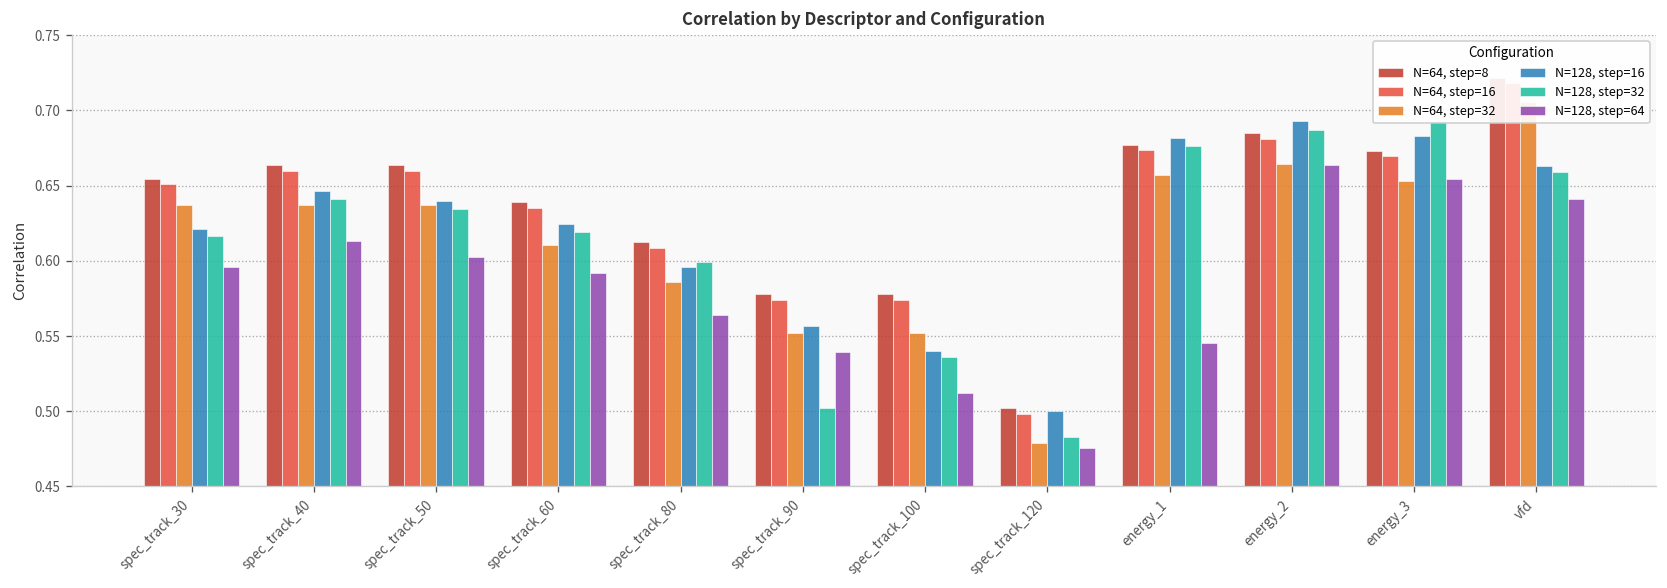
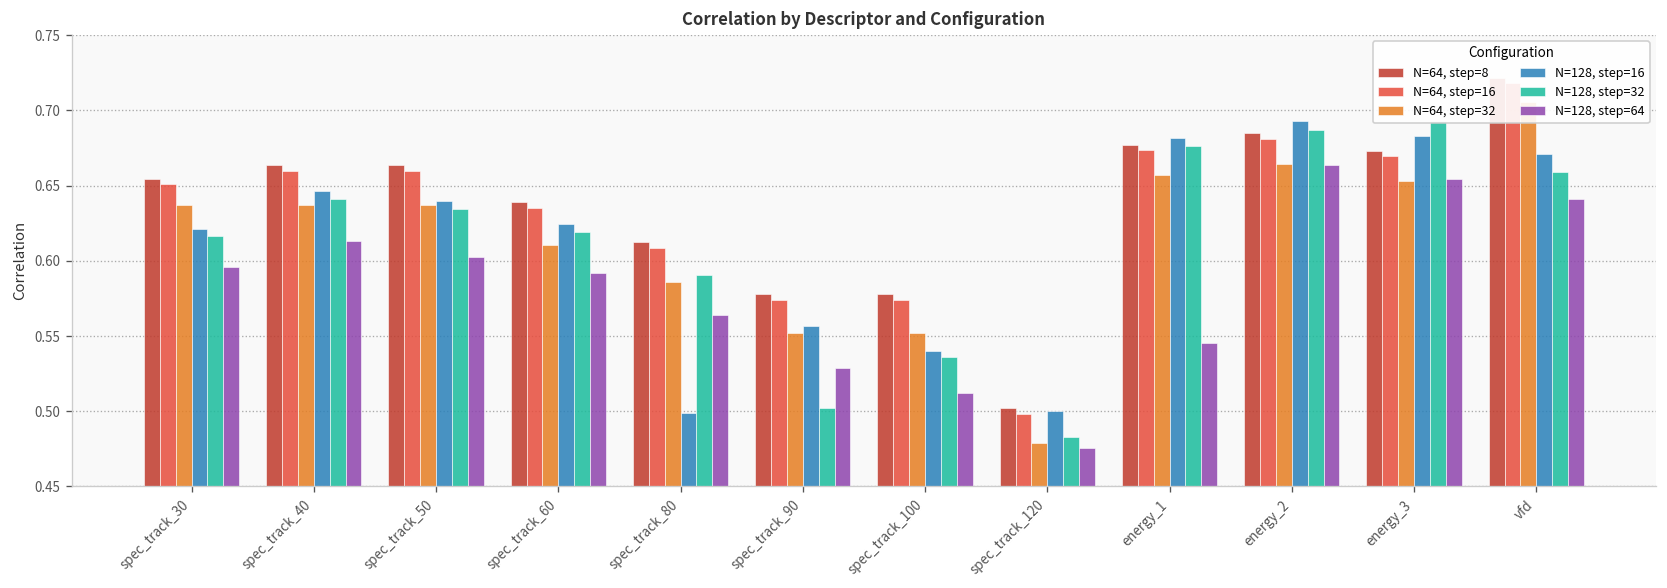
  {
    "N=128, step=16": {
      "spec_track_30": 0.621,
      "spec_track_40": 0.647,
      "spec_track_50": 0.640,
      "spec_track_60": 0.625,
-     "spec_track_80": 0.596,
+     "spec_track_80": 0.499,
      "spec_track_90": 0.557,
      "spec_track_100": 0.540,
      "spec_track_120": 0.500,
      "energy_1": 0.682,
      "energy_2": 0.693,
      "energy_3": 0.683,
-     "vfd": 0.663
+     "vfd": 0.671
    },
    "N=128, step=32": {
      "spec_track_30": 0.616,
      "spec_track_40": 0.641,
      "spec_track_50": 0.634,
      "spec_track_60": 0.619,
-     "spec_track_80": 0.599,
+     "spec_track_80": 0.591,
      "spec_track_90": 0.502,
      "spec_track_100": 0.536,
      "spec_track_120": 0.483,
      "energy_1": 0.676,
      "energy_2": 0.687,
      "energy_3": 0.693,
      "vfd": 0.659
    },
    "N=128, step=64": {
      "spec_track_30": 0.596,
      "spec_track_40": 0.614,
      "spec_track_50": 0.603,
      "spec_track_60": 0.592,
      "spec_track_80": 0.564,
-     "spec_track_90": 0.539,
+     "spec_track_90": 0.529,
      "spec_track_100": 0.512,
      "spec_track_120": 0.475,
      "energy_1": 0.545,
      "energy_2": 0.664,
      "energy_3": 0.654,
      "vfd": 0.641
    }
  }
